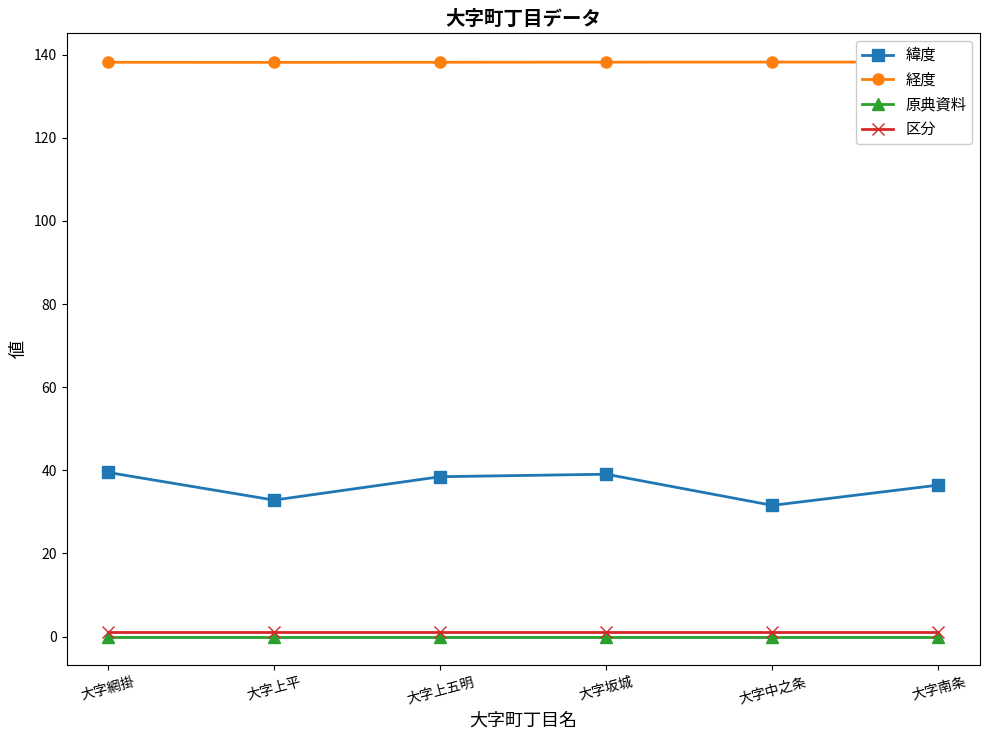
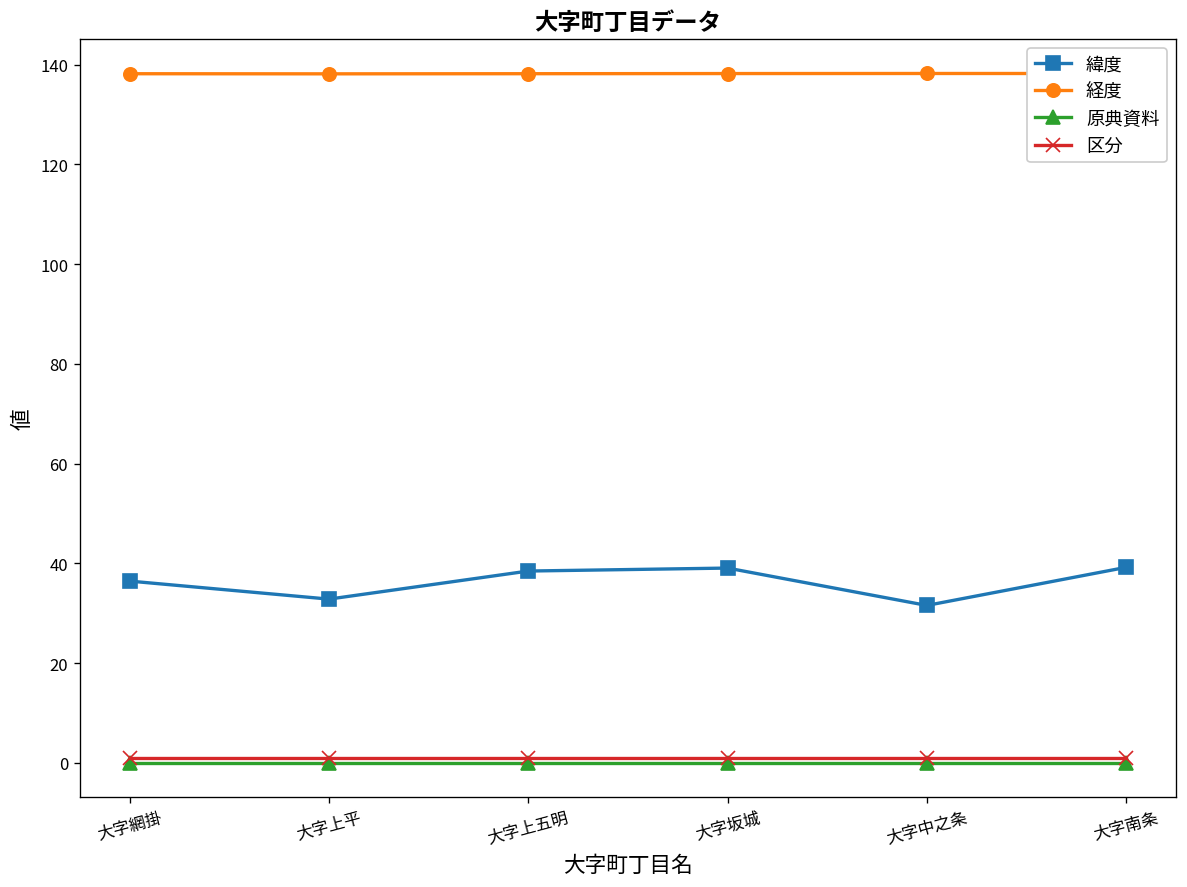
  {
    "緯度": {
-     "大字網掛": 39,
+     "大字網掛": 36,
      "大字上平": 33,
      "大字上五明": 38,
      "大字坂城": 39,
      "大字中之条": 32,
-     "大字南条": 36
+     "大字南条": 39
    },
    "経度": {
      "大字網掛": 138,
      "大字上平": 138,
      "大字上五明": 138,
      "大字坂城": 138,
      "大字中之条": 138
    },
    "原典資料": {
      "大字網掛": 0,
      "大字上平": 0,
      "大字上五明": 0,
      "大字坂城": 0,
      "大字中之条": 0,
      "大字南条": 0
    },
    "区分": {
      "大字網掛": 1,
      "大字上平": 1,
      "大字上五明": 1,
      "大字坂城": 1,
      "大字中之条": 1,
      "大字南条": 1
    }
  }
